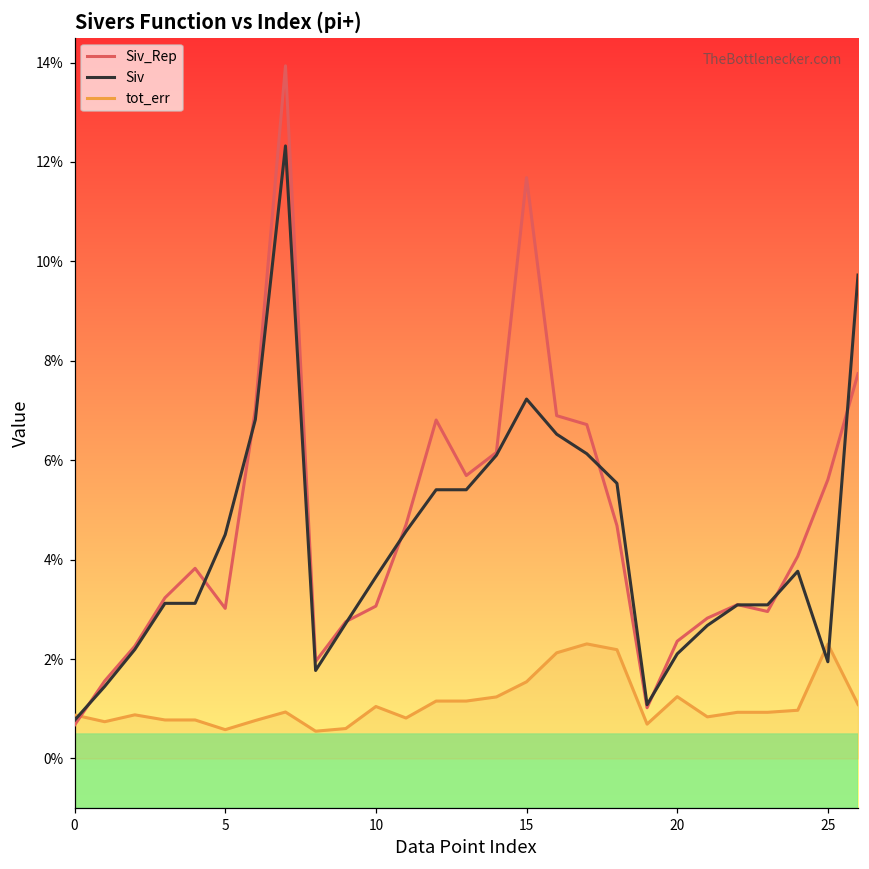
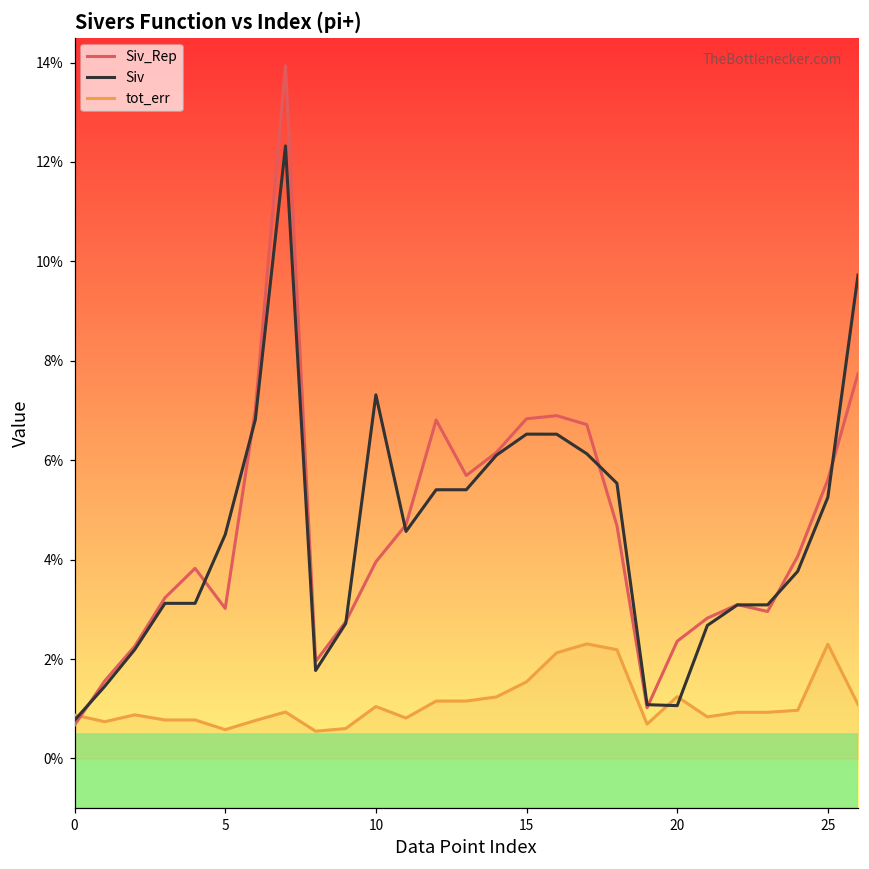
  {
    "Siv_Rep": {
      "0": "0.7%",
      "5": "3.0%",
-     "10": "3.1%",
-     "15": "11.7%",
+     "10": "4.0%",
+     "15": "6.8%",
      "20": "2.4%",
      "25": "5.6%"
    },
    "Siv": {
      "0": "0.8%",
      "5": "4.5%",
-     "10": "3.7%",
-     "15": "7.2%",
-     "20": "2.1%",
-     "25": "1.9%"
+     "10": "7.3%",
+     "15": "6.5%",
+     "20": "1.1%",
+     "25": "5.3%"
    },
    "tot_err": {
      "0": "0.9%",
      "5": "0.6%",
      "10": "1.0%",
      "15": "1.5%",
      "20": "1.2%",
      "25": "2.3%"
    }
  }
